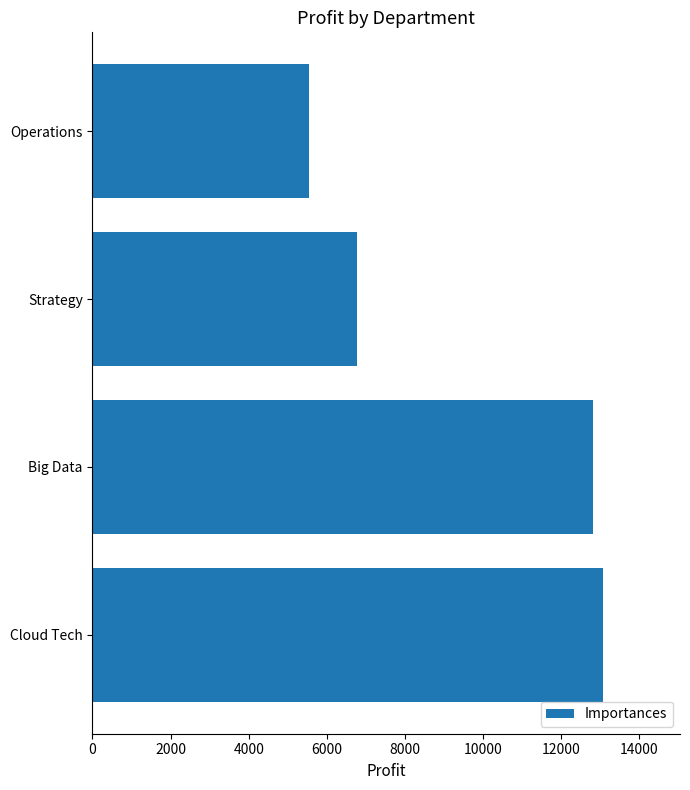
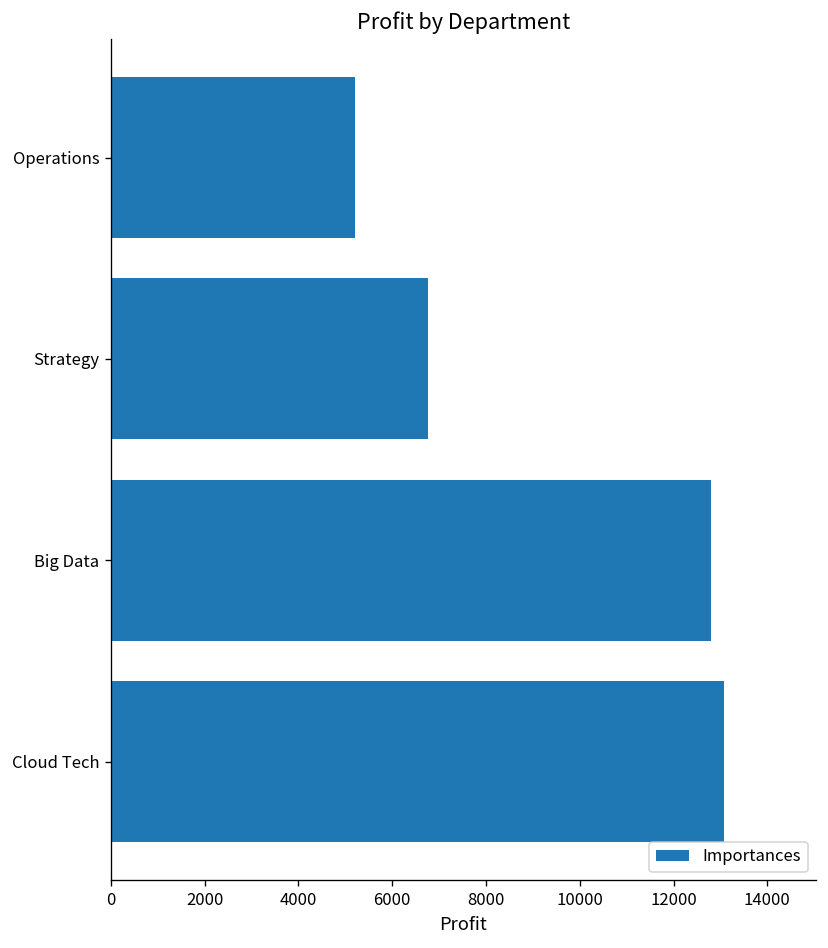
  {
-   "Operations": 5500,
+   "Operations": 5200,
    "Strategy": 6800,
    "Big Data": 12800,
    "Cloud Tech": 13100
  }
